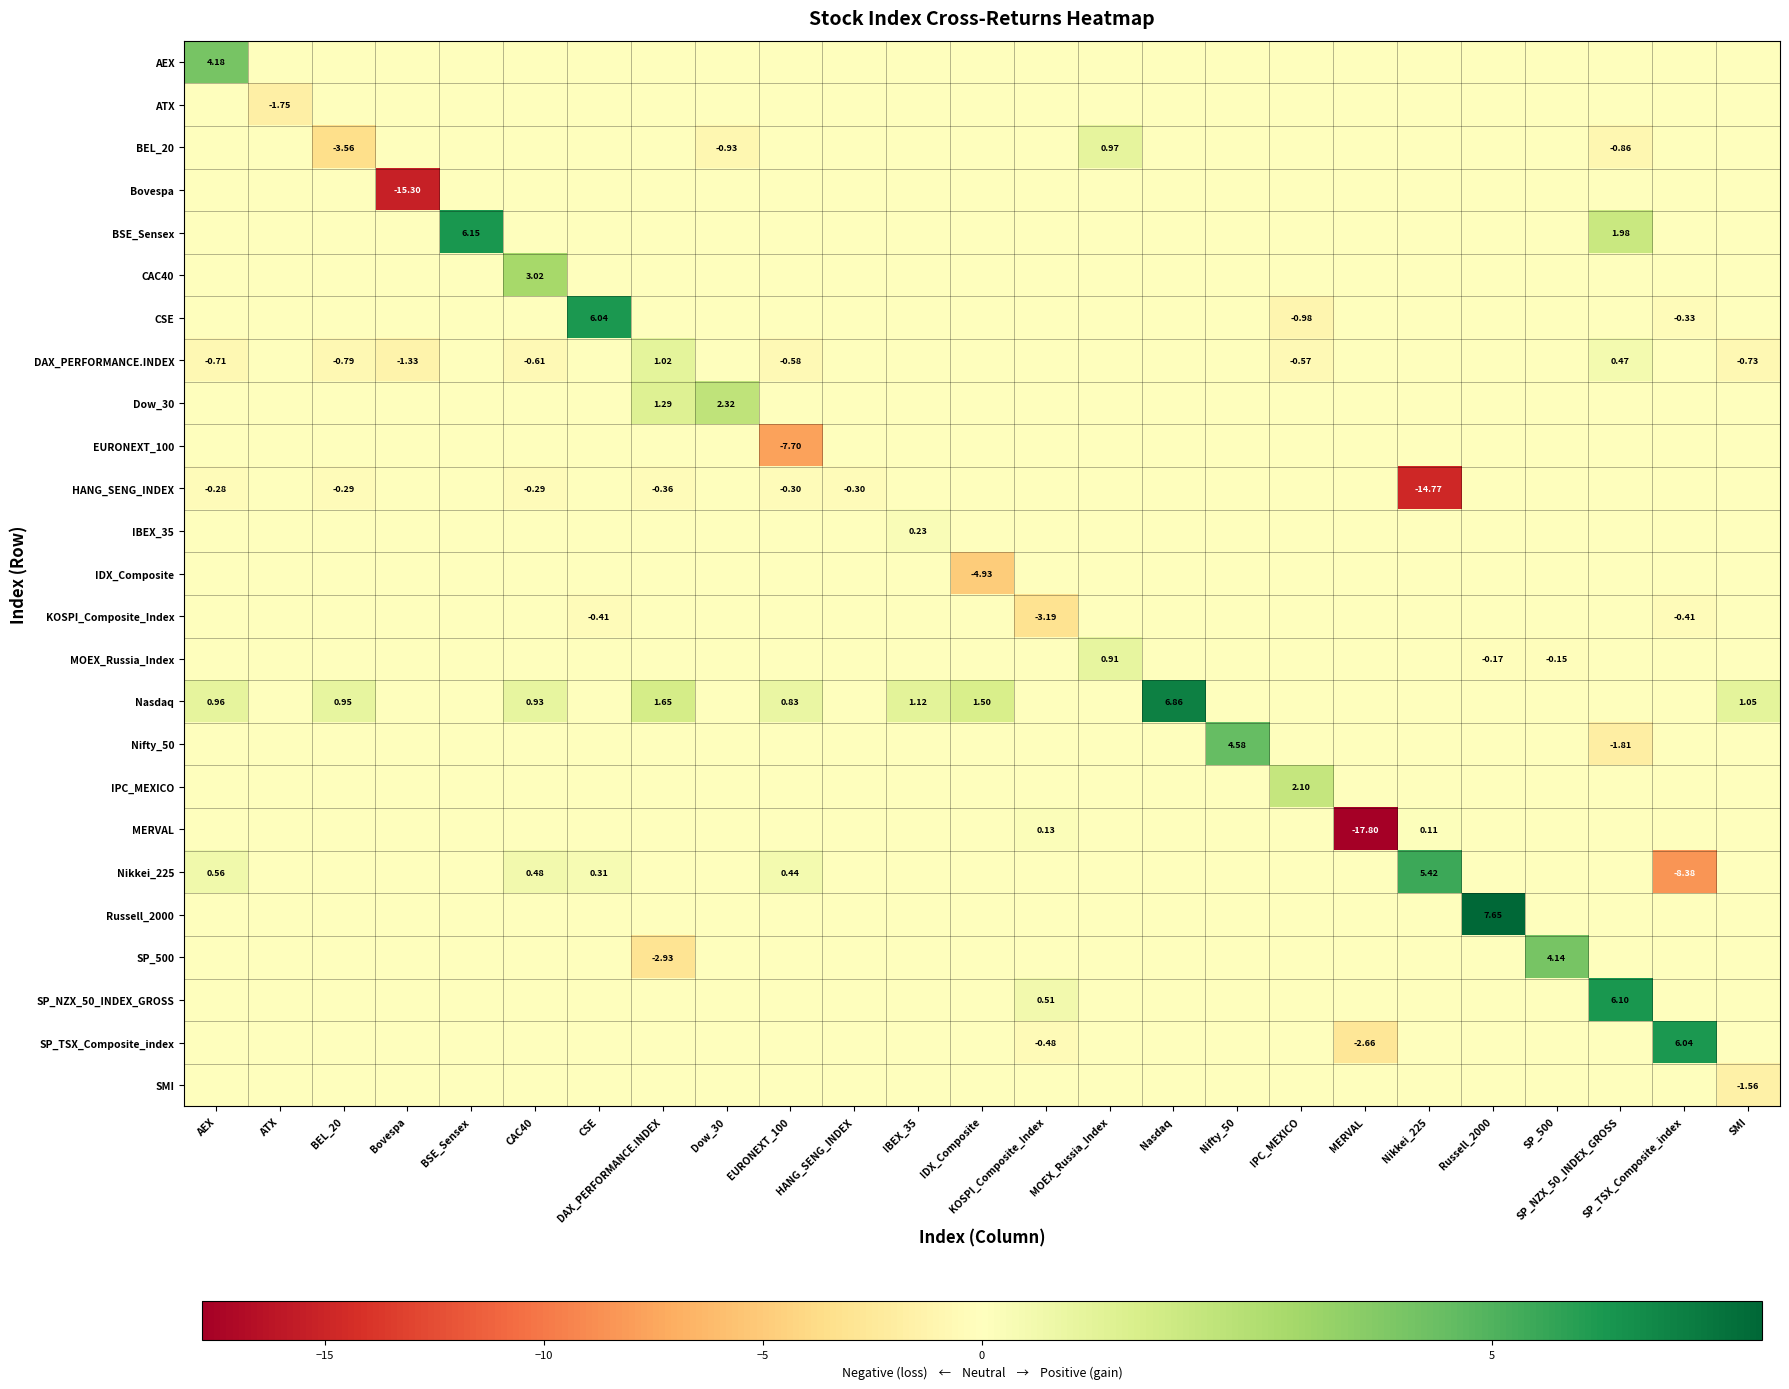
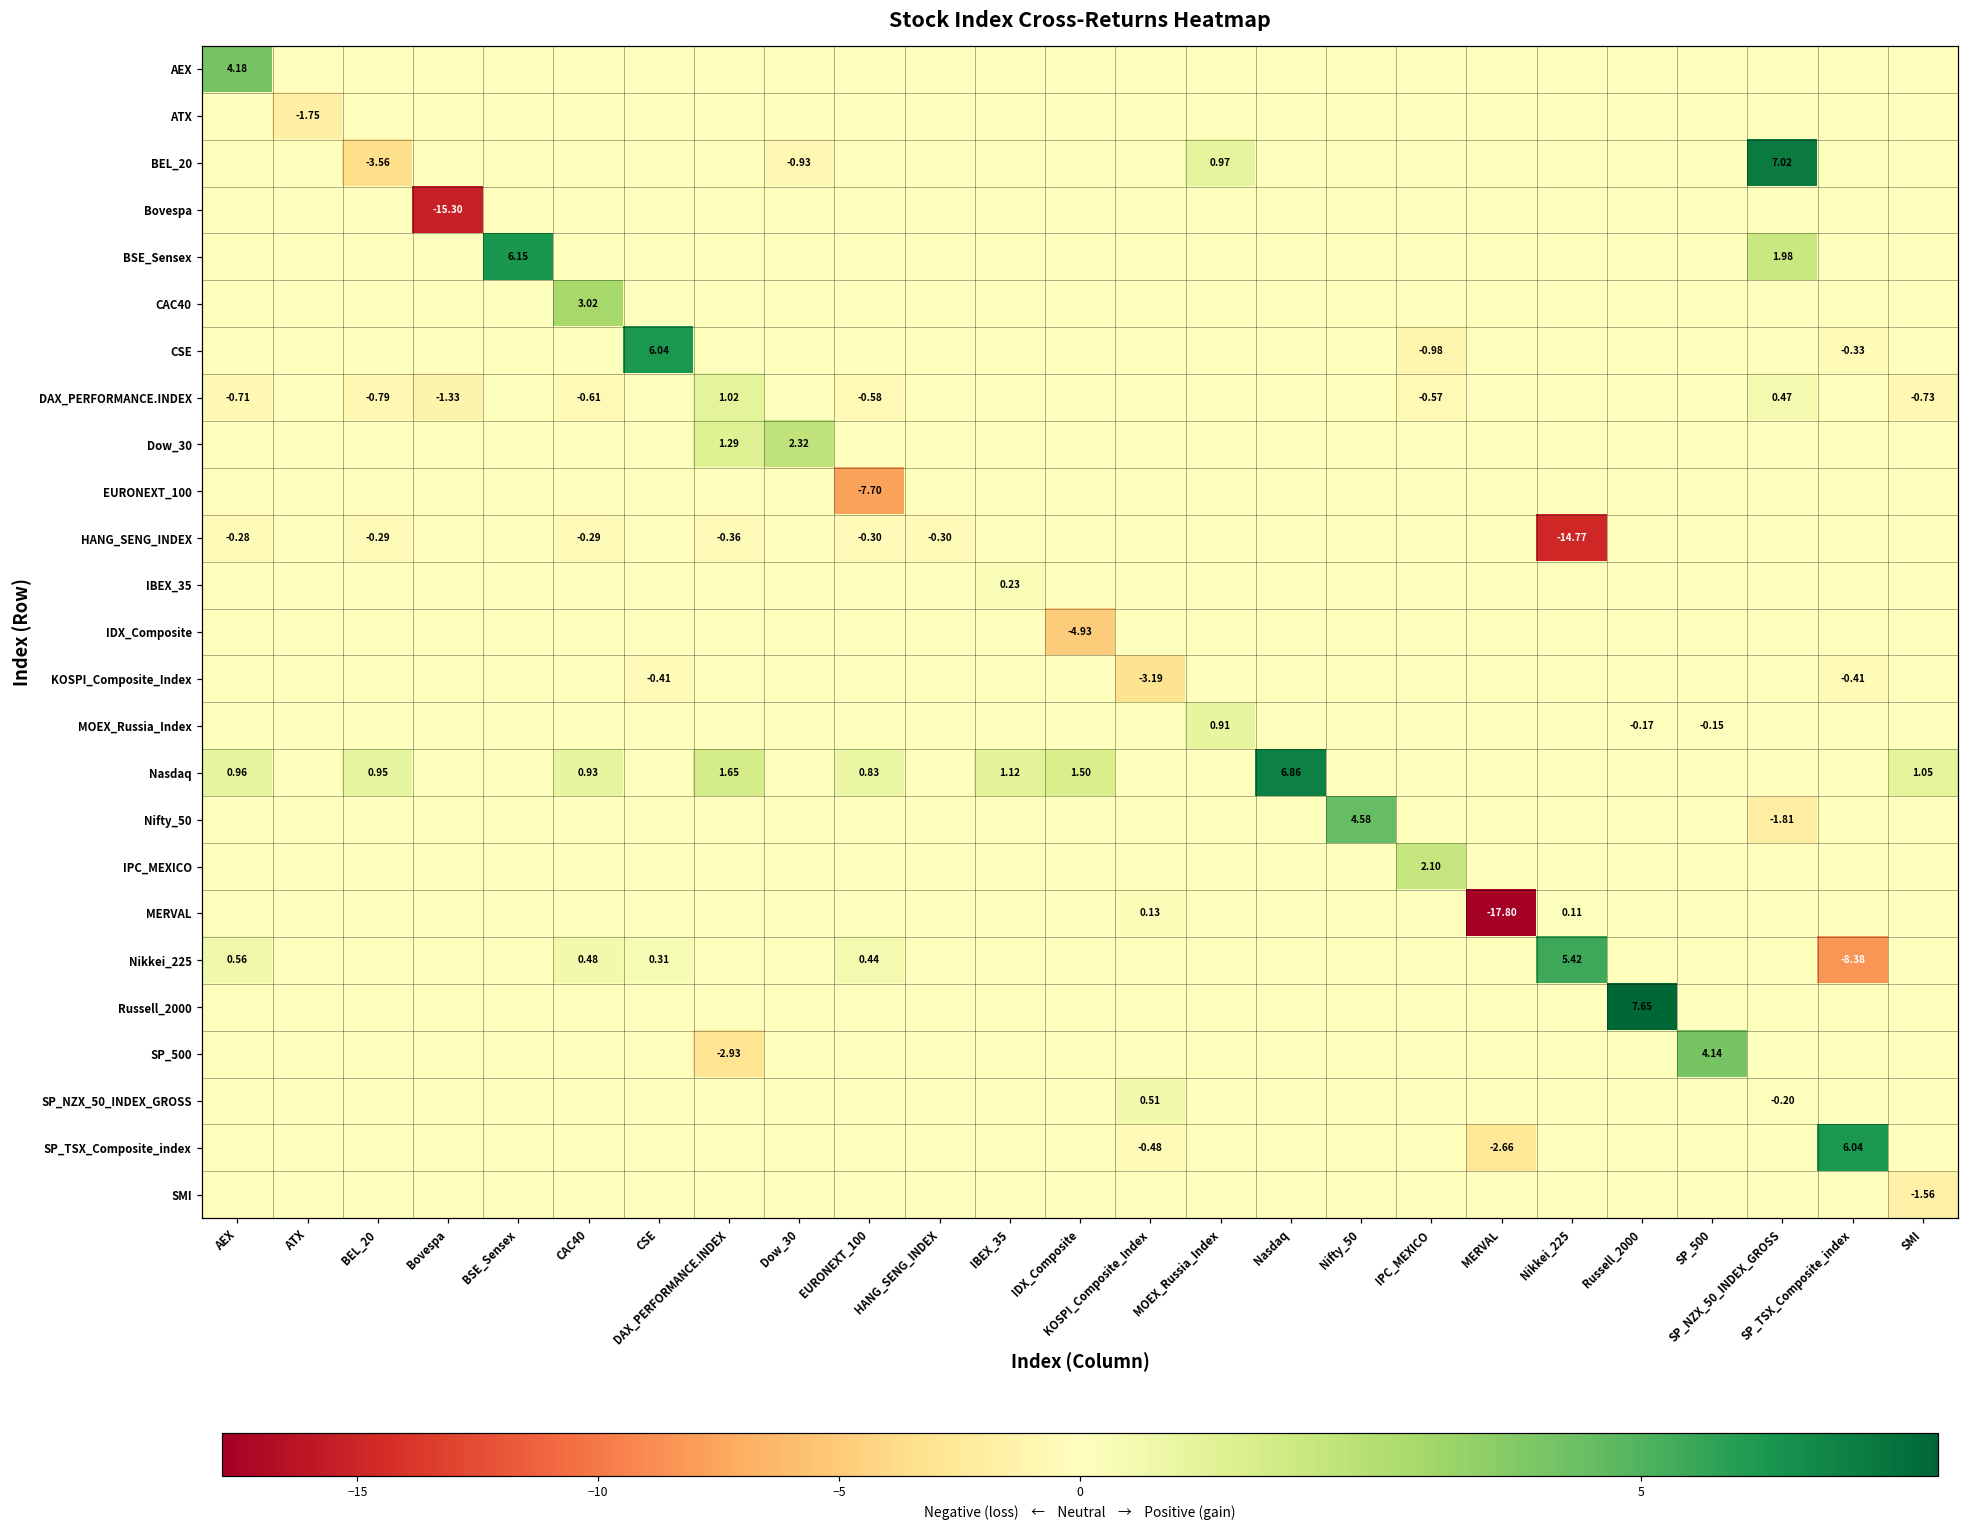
  {
    "AEX": {
      "AEX": 4.18
    },
    "ATX": {
      "ATX": -1.75
    },
    "BEL_20": {
      "BEL_20": -3.56,
      "Dow_30": -0.93,
      "MOEX_Russia_Index": 0.97,
-     "SP_NZX_50_INDEX_GROSS": -0.86
+     "SP_NZX_50_INDEX_GROSS": 7.02
    },
    "Bovespa": {
      "Bovespa": -15.30
    },
    "BSE_Sensex": {
      "BSE_Sensex": 6.15,
      "SP_NZX_50_INDEX_GROSS": 1.98
    },
    "CAC40": {
      "CAC40": 3.02
    },
    "CSE": {
      "CSE": 6.04,
      "IPC_MEXICO": -0.98,
      "SP_TSX_Composite_index": -0.33
    },
    "DAX_PERFORMANCE.INDEX": {
      "AEX": -0.71,
      "BEL_20": -0.79,
      "Bovespa": -1.33,
      "CAC40": -0.61,
      "DAX_PERFORMANCE.INDEX": 1.02,
      "EURONEXT_100": -0.58,
      "IPC_MEXICO": -0.57,
      "SP_NZX_50_INDEX_GROSS": 0.47,
      "SMI": -0.73
    },
    "Dow_30": {
      "DAX_PERFORMANCE.INDEX": 1.29,
      "Dow_30": 2.32
    },
    "EURONEXT_100": {
      "EURONEXT_100": -7.70
    },
    "HANG_SENG_INDEX": {
      "AEX": -0.28,
      "BEL_20": -0.29,
      "CAC40": -0.29,
      "DAX_PERFORMANCE.INDEX": -0.36,
      "EURONEXT_100": -0.30,
      "HANG_SENG_INDEX": -0.30,
      "Nikkei_225": -14.77
    },
    "IBEX_35": {
      "IBEX_35": 0.23
    },
    "IDX_Composite": {
      "IDX_Composite": -4.93
    },
    "KOSPI_Composite_Index": {
      "CSE": -0.41,
      "KOSPI_Composite_Index": -3.19,
      "SP_TSX_Composite_index": -0.41
    },
    "MOEX_Russia_Index": {
      "MOEX_Russia_Index": 0.91,
      "Russell_2000": -0.17,
      "SP_500": -0.15
    },
    "Nasdaq": {
      "AEX": 0.96,
      "BEL_20": 0.95,
      "CAC40": 0.93,
      "DAX_PERFORMANCE.INDEX": 1.65,
      "EURONEXT_100": 0.83,
      "IBEX_35": 1.12,
      "IDX_Composite": 1.50,
      "Nasdaq": 6.86,
      "SMI": 1.05
    },
    "Nifty_50": {
      "Nifty_50": 4.58,
      "SP_NZX_50_INDEX_GROSS": -1.81
    },
    "IPC_MEXICO": {
      "IPC_MEXICO": 2.10
    },
    "MERVAL": {
      "KOSPI_Composite_Index": 0.13,
      "MERVAL": -17.80,
      "Nikkei_225": 0.11
    },
    "Nikkei_225": {
      "AEX": 0.56,
      "CAC40": 0.48,
      "CSE": 0.31,
      "EURONEXT_100": 0.44,
      "Nikkei_225": 5.42,
      "SP_TSX_Composite_index": -8.38
    },
    "Russell_2000": {
      "Russell_2000": 7.65
    },
    "SP_500": {
      "DAX_PERFORMANCE.INDEX": -2.93,
      "SP_500": 4.14
    },
    "SP_NZX_50_INDEX_GROSS": {
      "KOSPI_Composite_Index": 0.51,
-     "SP_NZX_50_INDEX_GROSS": 6.10
+     "SP_NZX_50_INDEX_GROSS": -0.20
    },
    "SP_TSX_Composite_index": {
      "KOSPI_Composite_Index": -0.48,
      "MERVAL": -2.66,
      "SP_TSX_Composite_index": 6.04
    },
    "SMI": {
      "SMI": -1.56
    }
  }
